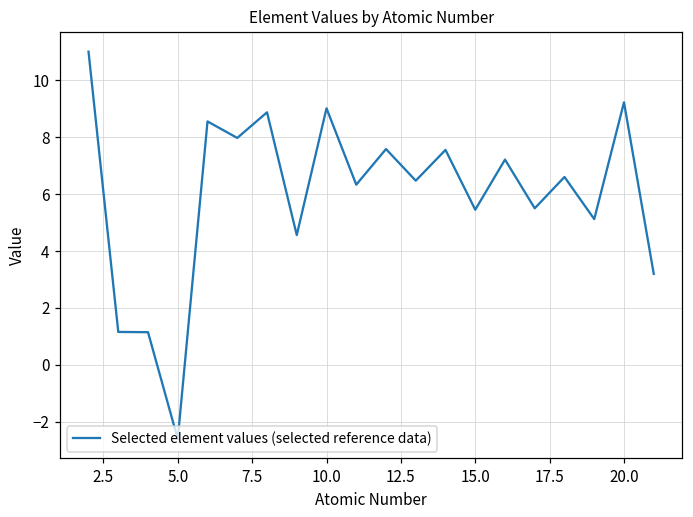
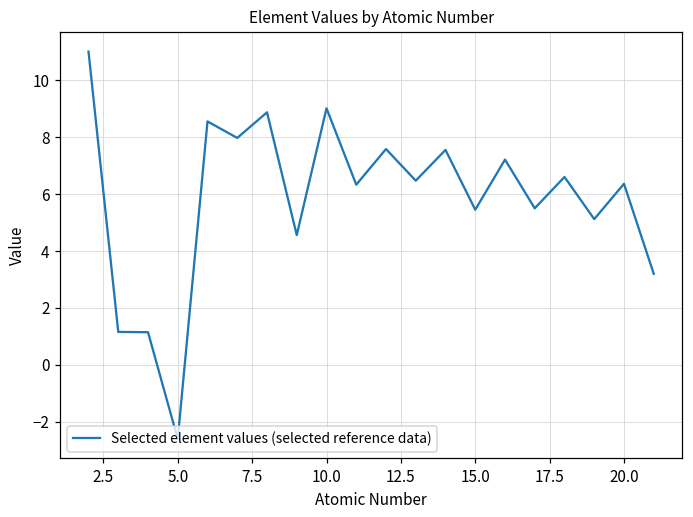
  {
    "10.0": 9.0,
    "15.0": 5.5,
-   "20.0": 9.2
+   "20.0": 6.4
  }
